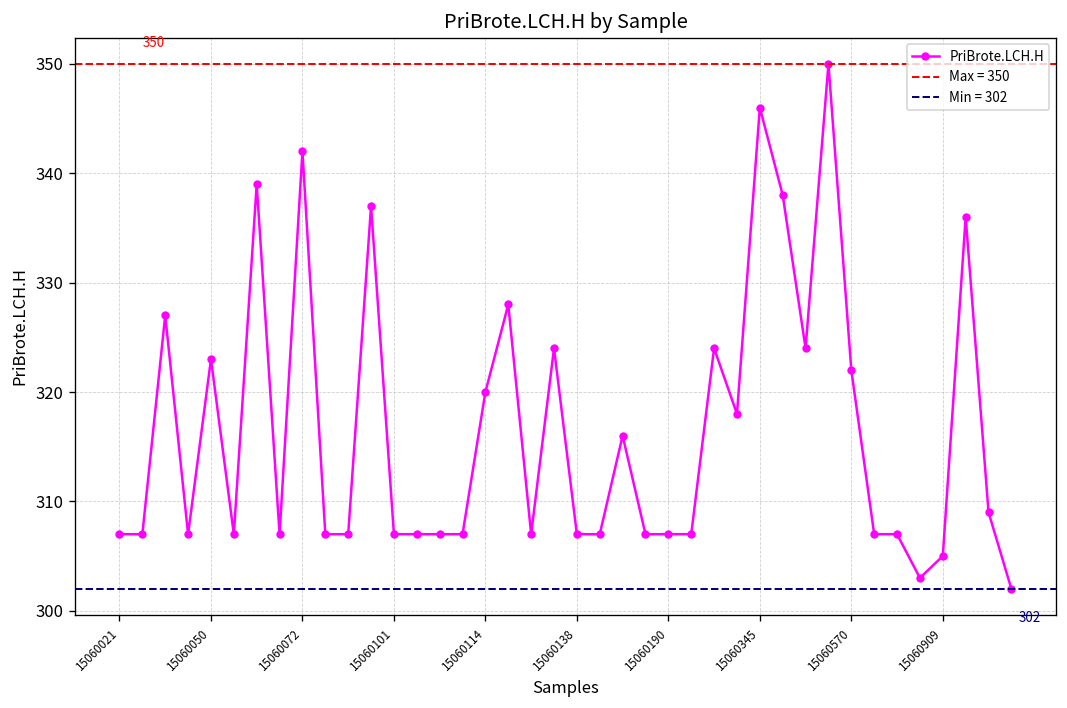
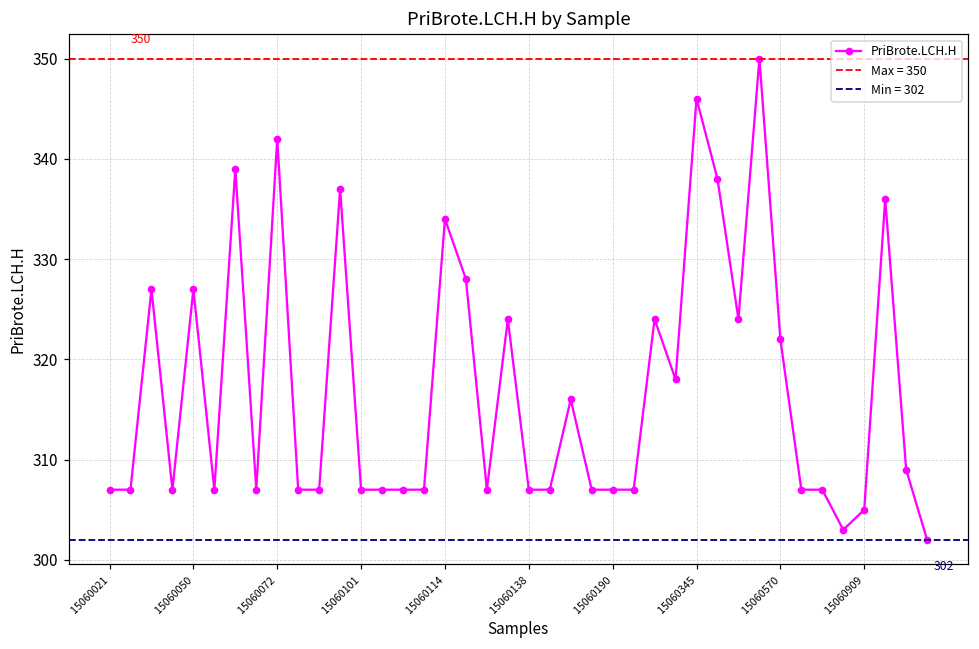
  {
    "15060021": 307,
-   "15060050": 323,
+   "15060050": 327,
    "15060072": 342,
    "15060101": 307,
-   "15060114": 320,
+   "15060114": 334,
    "15060138": 307,
    "15060190": 307,
    "15060345": 346,
    "15060570": 322,
    "15060909": 305
  }
